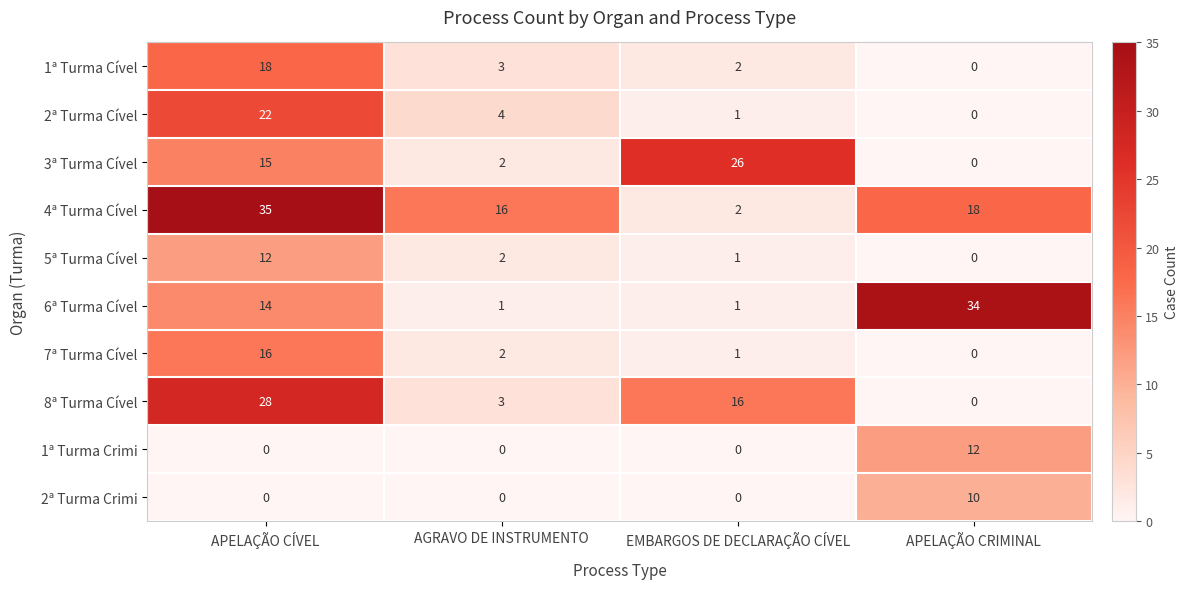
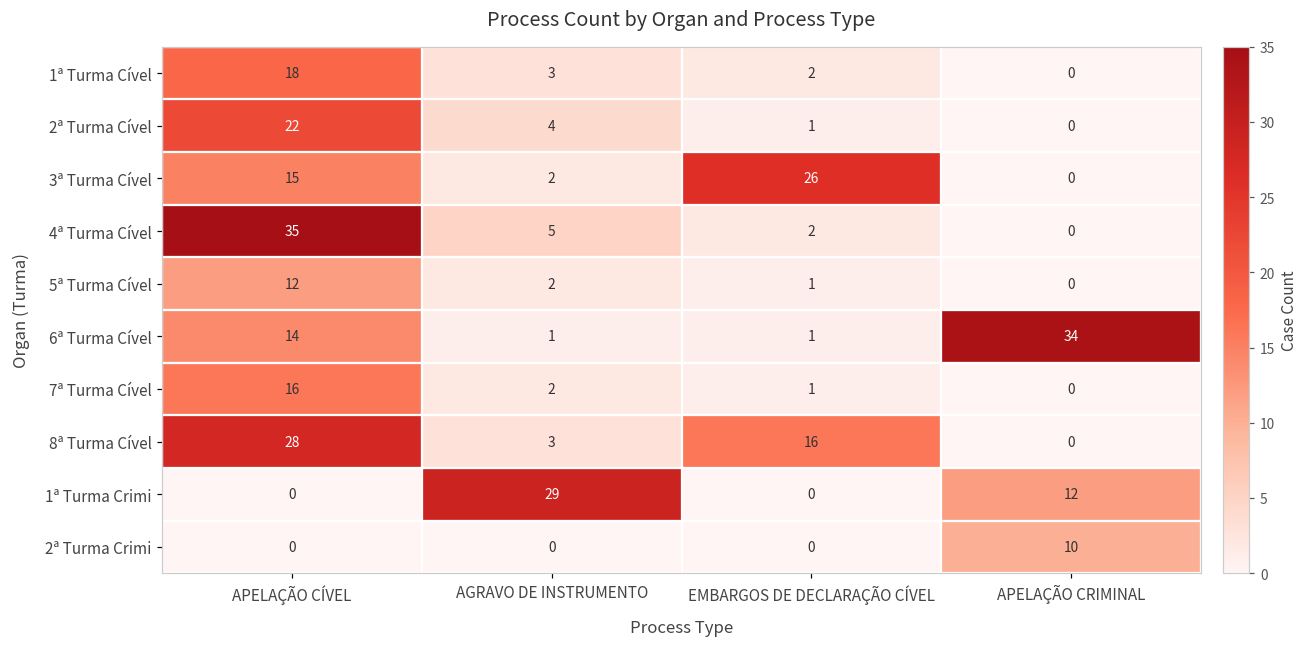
  {
    "1ª Turma Cível": {
      "APELAÇÃO CÍVEL": 18,
      "AGRAVO DE INSTRUMENTO": 3,
      "EMBARGOS DE DECLARAÇÃO CÍVEL": 2,
      "APELAÇÃO CRIMINAL": 0
    },
    "2ª Turma Cível": {
      "APELAÇÃO CÍVEL": 22,
      "AGRAVO DE INSTRUMENTO": 4,
      "EMBARGOS DE DECLARAÇÃO CÍVEL": 1,
      "APELAÇÃO CRIMINAL": 0
    },
    "3ª Turma Cível": {
      "APELAÇÃO CÍVEL": 15,
      "AGRAVO DE INSTRUMENTO": 2,
      "EMBARGOS DE DECLARAÇÃO CÍVEL": 26,
      "APELAÇÃO CRIMINAL": 0
    },
    "4ª Turma Cível": {
      "APELAÇÃO CÍVEL": 35,
-     "AGRAVO DE INSTRUMENTO": 16,
+     "AGRAVO DE INSTRUMENTO": 5,
      "EMBARGOS DE DECLARAÇÃO CÍVEL": 2,
-     "APELAÇÃO CRIMINAL": 18
+     "APELAÇÃO CRIMINAL": 0
    },
    "5ª Turma Cível": {
      "APELAÇÃO CÍVEL": 12,
      "AGRAVO DE INSTRUMENTO": 2,
      "EMBARGOS DE DECLARAÇÃO CÍVEL": 1,
      "APELAÇÃO CRIMINAL": 0
    },
    "6ª Turma Cível": {
      "APELAÇÃO CÍVEL": 14,
      "AGRAVO DE INSTRUMENTO": 1,
      "EMBARGOS DE DECLARAÇÃO CÍVEL": 1,
      "APELAÇÃO CRIMINAL": 34
    },
    "7ª Turma Cível": {
      "APELAÇÃO CÍVEL": 16,
      "AGRAVO DE INSTRUMENTO": 2,
      "EMBARGOS DE DECLARAÇÃO CÍVEL": 1,
      "APELAÇÃO CRIMINAL": 0
    },
    "8ª Turma Cível": {
      "APELAÇÃO CÍVEL": 28,
      "AGRAVO DE INSTRUMENTO": 3,
      "EMBARGOS DE DECLARAÇÃO CÍVEL": 16,
      "APELAÇÃO CRIMINAL": 0
    },
    "1ª Turma Crimi": {
      "APELAÇÃO CÍVEL": 0,
-     "AGRAVO DE INSTRUMENTO": 0,
+     "AGRAVO DE INSTRUMENTO": 29,
      "EMBARGOS DE DECLARAÇÃO CÍVEL": 0,
      "APELAÇÃO CRIMINAL": 12
    },
    "2ª Turma Crimi": {
      "APELAÇÃO CÍVEL": 0,
      "AGRAVO DE INSTRUMENTO": 0,
      "EMBARGOS DE DECLARAÇÃO CÍVEL": 0,
      "APELAÇÃO CRIMINAL": 10
    }
  }
